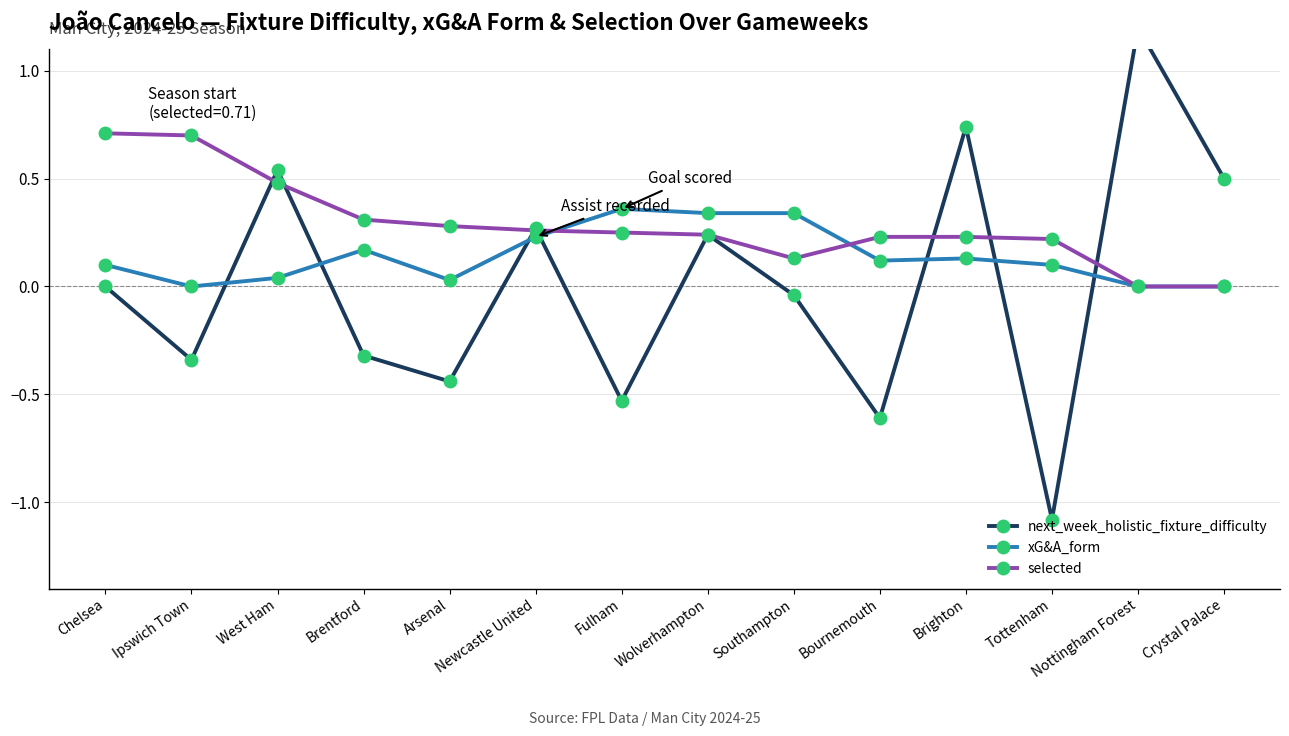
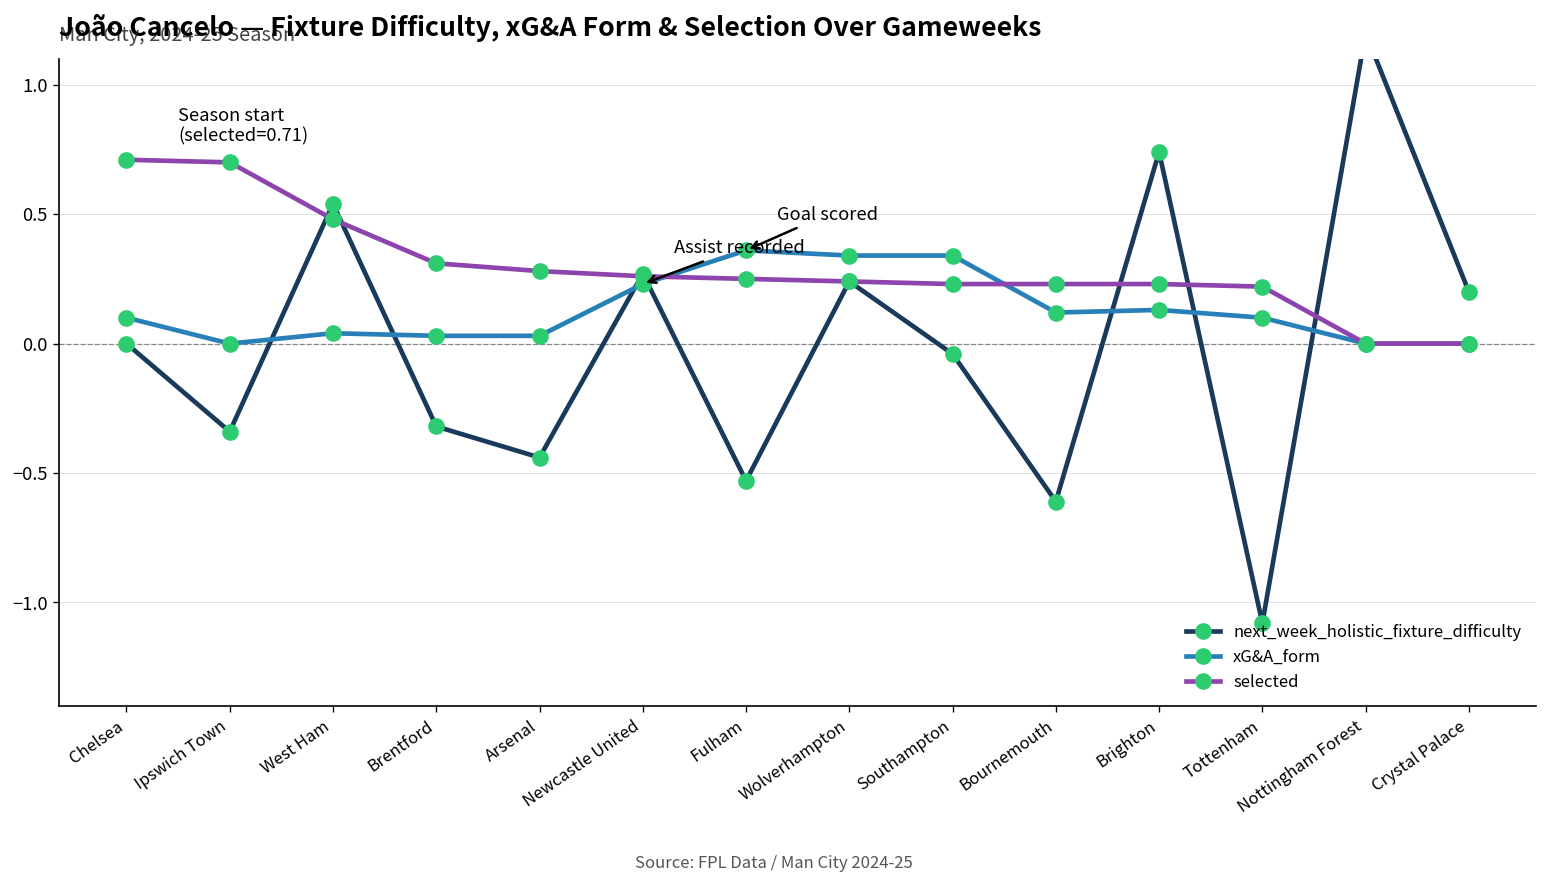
  {
    "next_week_holistic_fixture_difficulty": {
      "Chelsea": 0.0,
      "Ipswich Town": -0.34,
      "West Ham": 0.54,
      "Brentford": -0.32,
      "Arsenal": -0.44,
      "Fulham": -0.53,
      "Southampton": -0.04,
      "Bournemouth": -0.6,
      "Brighton": 0.74,
      "Tottenham": -1.08,
-     "Crystal Palace": 0.5
+     "Crystal Palace": 0.2
    },
    "xG&A_form": {
      "Chelsea": 0.10,
      "Ipswich Town": 0.00,
      "West Ham": 0.04,
-     "Brentford": 0.17,
+     "Brentford": 0.03,
      "Arsenal": 0.03,
      "Newcastle United": 0.23,
      "Fulham": 0.36,
      "Wolverhampton": 0.34,
      "Southampton": 0.34,
      "Bournemouth": 0.12,
      "Brighton": 0.13,
      "Tottenham": 0.10
    },
    "selected": {
      "Chelsea": 0.71,
      "West Ham": 0.48,
      "Brentford": 0.31,
      "Arsenal": 0.28,
      "Fulham": 0.25,
-     "Southampton": 0.13,
+     "Southampton": 0.23,
      "Bournemouth": 0.23,
      "Brighton": 0.23,
      "Tottenham": 0.22
    }
  }
